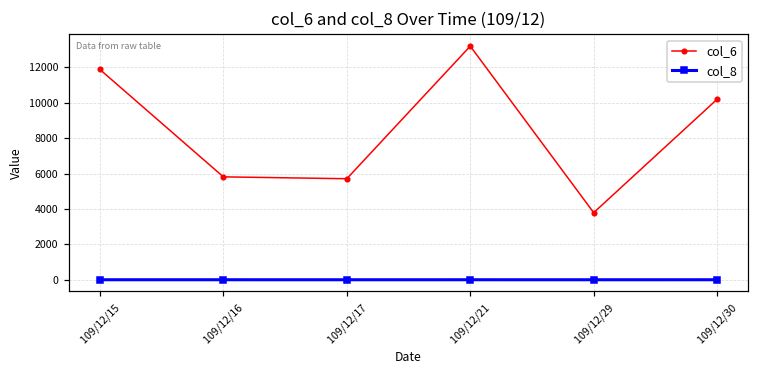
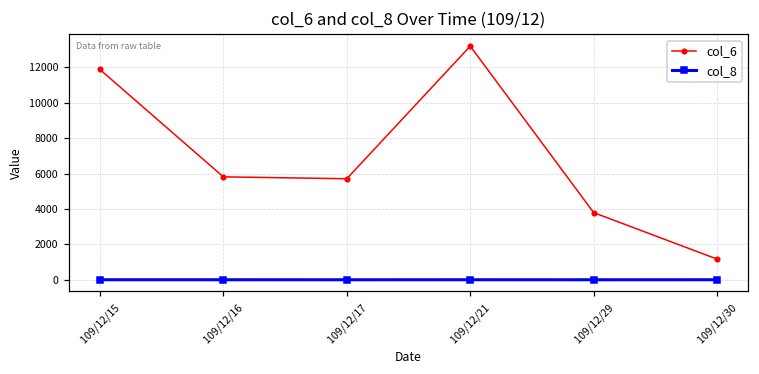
  {
    "col_6": {
      "109/12/15": 11900,
      "109/12/16": 5800,
      "109/12/17": 5700,
      "109/12/21": 13200,
      "109/12/29": 3800,
-     "109/12/30": 10200
+     "109/12/30": 1200
    },
    "col_8": {
      "109/12/15": 0,
      "109/12/16": 0,
      "109/12/17": 0,
      "109/12/21": 0,
      "109/12/29": 0,
      "109/12/30": 0
    }
  }
